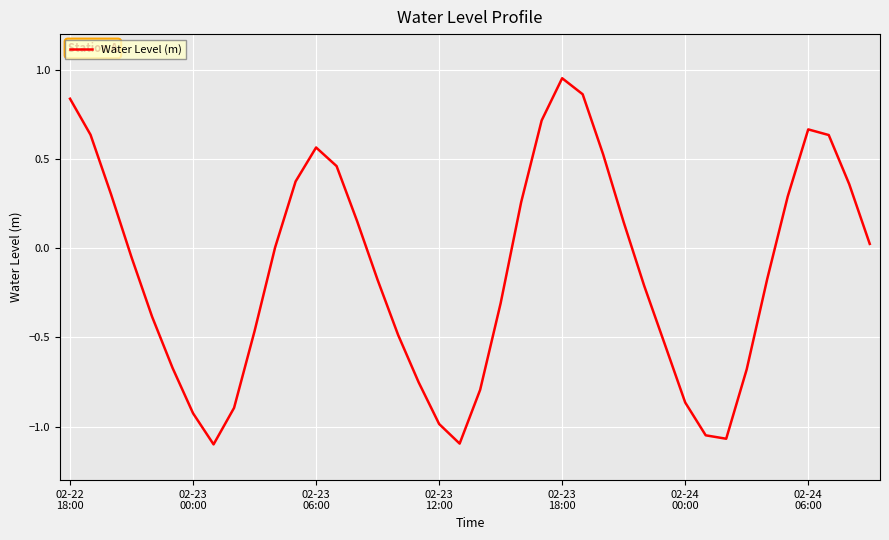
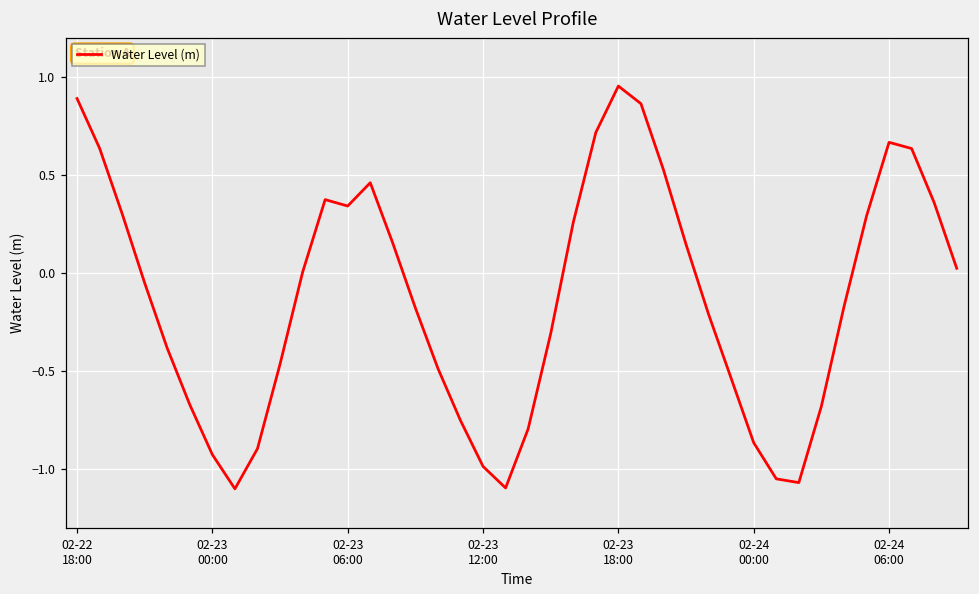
  {
-   "02-22 18:00": 0.84,
+   "02-22 18:00": 0.89,
    "02-23 00:00": -0.93,
-   "02-23 06:00": 0.56,
+   "02-23 06:00": 0.34,
    "02-23 12:00": -0.99,
    "02-23 18:00": 0.95,
    "02-24 00:00": -0.86,
    "02-24 06:00": 0.67
  }
